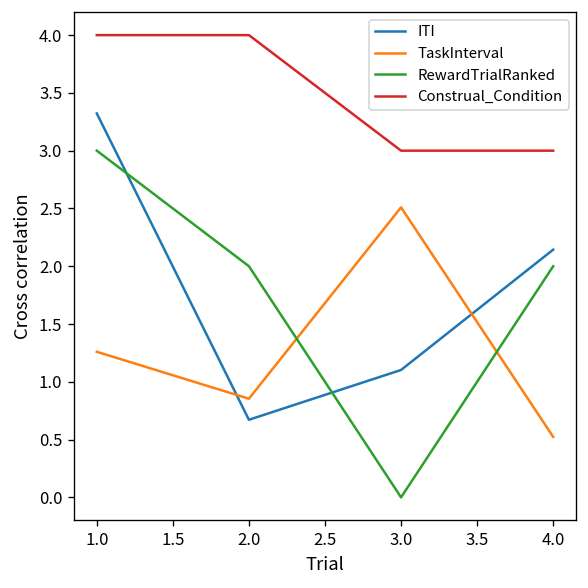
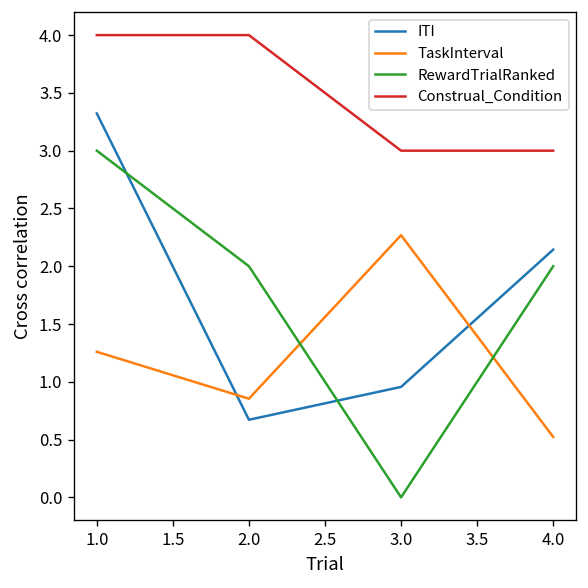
  {
    "ITI": {
      "1.0": 3.3,
      "2.0": 0.7,
-     "3.0": 1.1,
+     "3.0": 1.0,
      "4.0": 2.1
    },
    "TaskInterval": {
      "1.0": 1.3,
      "2.0": 0.9,
-     "3.0": 2.5,
+     "3.0": 2.3,
      "4.0": 0.5
    },
    "RewardTrialRanked": {
      "1.0": 3.0,
      "2.0": 2.0,
      "3.0": 0.0,
      "4.0": 2.0
    },
    "Construal_Condition": {
      "1.0": 4.0,
      "2.0": 4.0,
      "3.0": 3.0,
      "4.0": 3.0
    }
  }
